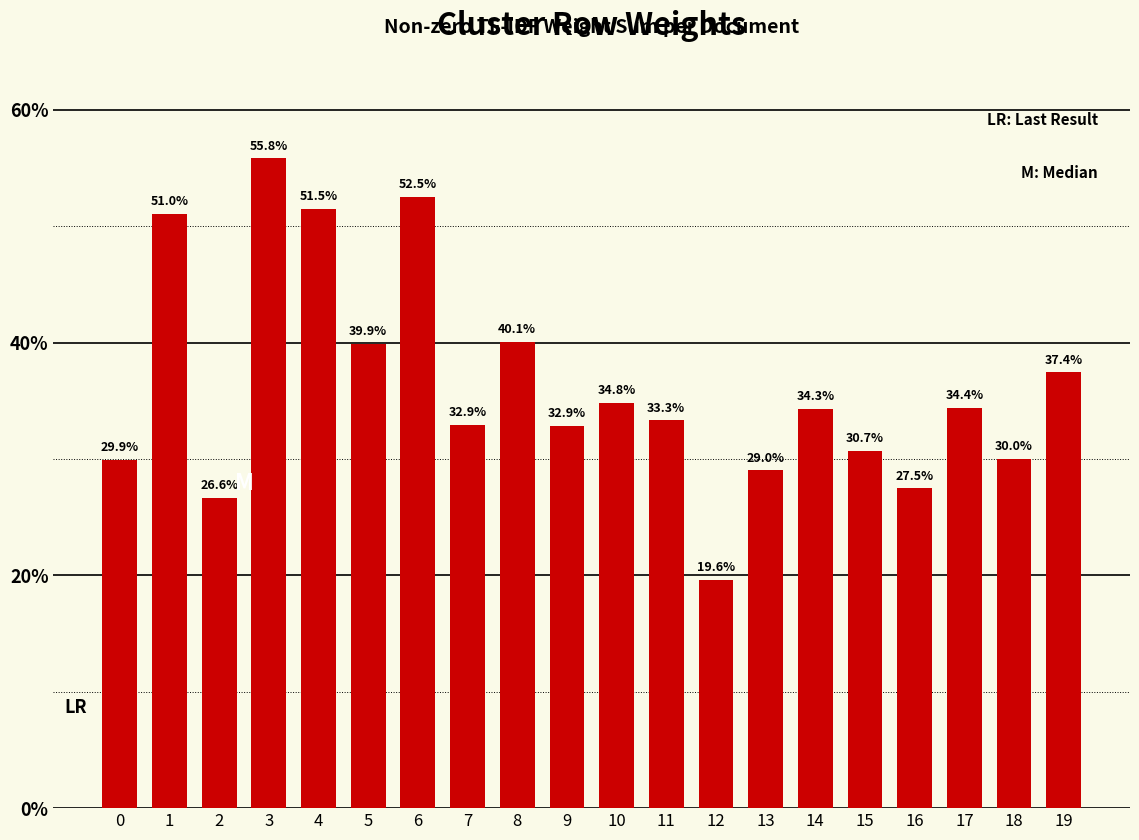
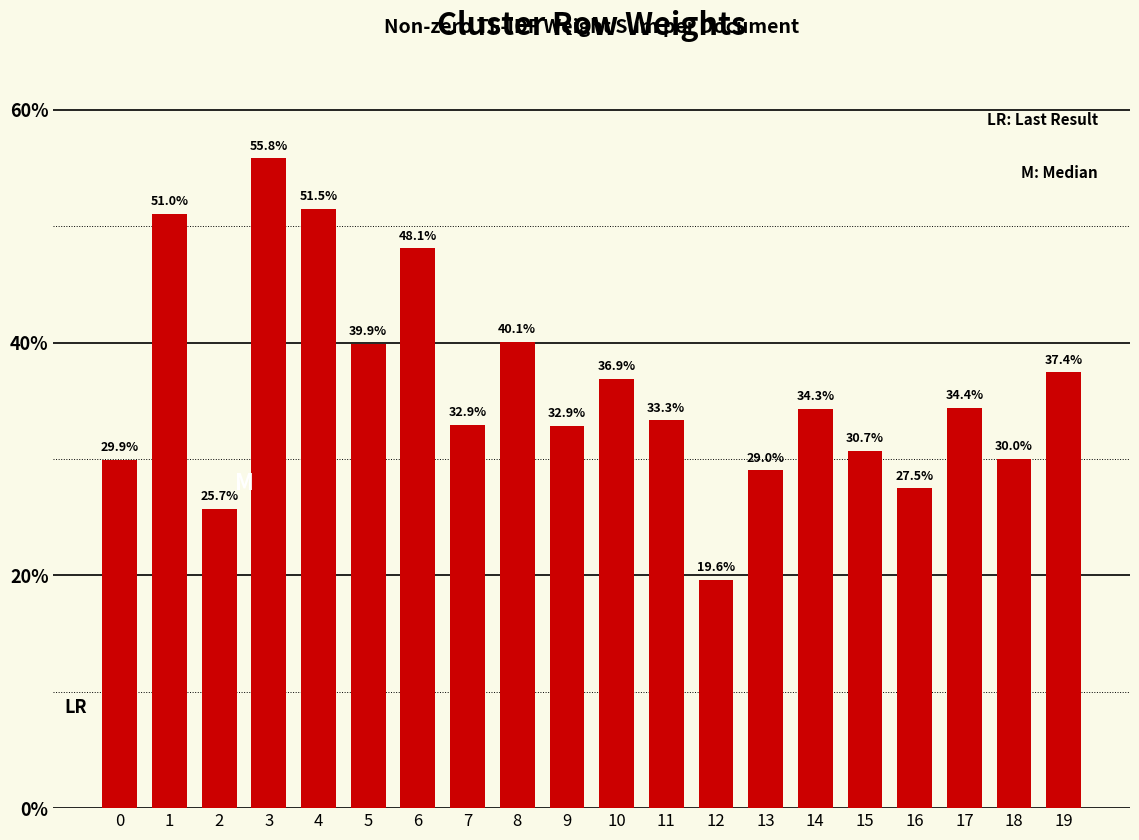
  {
    "0": "29.9%",
    "1": "51.0%",
-   "2": "26.6%",
+   "2": "25.7%",
    "3": "55.8%",
    "4": "51.5%",
    "5": "39.9%",
-   "6": "52.5%",
+   "6": "48.1%",
    "7": "32.9%",
    "8": "40.1%",
    "9": "32.9%",
-   "10": "34.8%",
+   "10": "36.9%",
    "11": "33.3%",
    "12": "19.6%",
    "13": "29.0%",
    "14": "34.3%",
    "15": "30.7%",
    "16": "27.5%",
    "17": "34.4%",
    "18": "30.0%",
    "19": "37.4%"
  }
